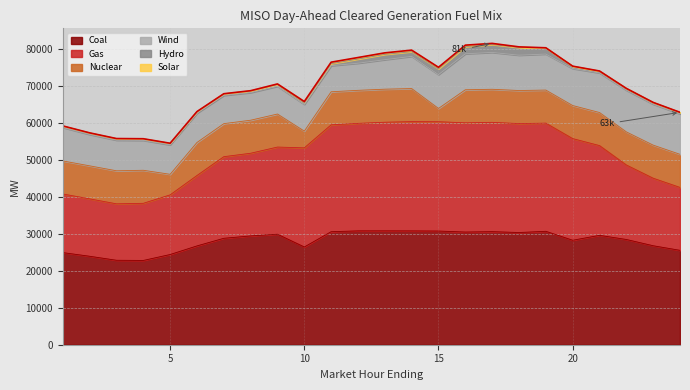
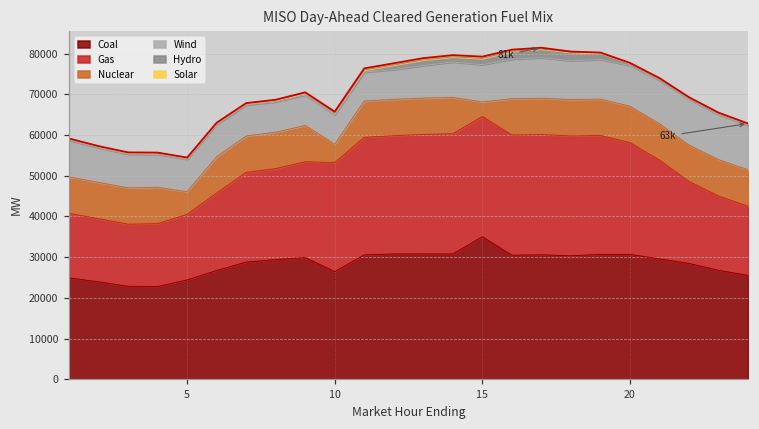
  {
    "Coal": {
      "5": 24000,
      "10": 26000,
-     "15": 31000,
-     "20": 28000
+     "15": 35000,
+     "20": 31000
    },
    "Gas": {
      "5": 16000,
      "10": 27000,
      "15": 30000,
      "20": 27000
    },
    "Nuclear": {
      "5": 6000,
      "10": 5000,
      "15": 4000,
      "20": 9000
    }
  }
